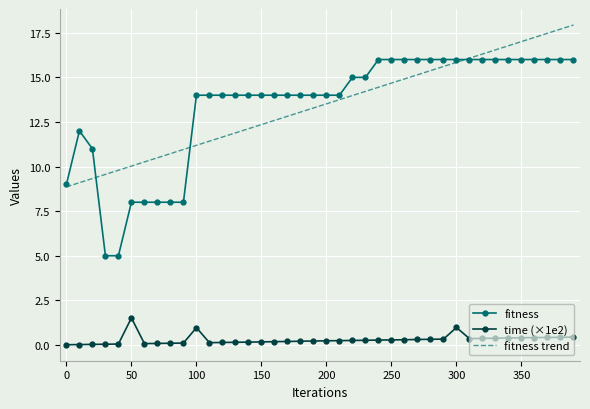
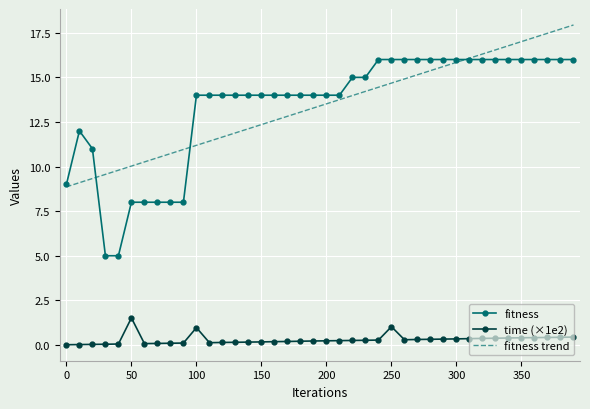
  {
    "time (×1e2)": {
      "0": 0.0,
      "50": 1.5,
      "100": 1.0,
      "150": 0.2,
      "200": 0.2,
-     "250": 0.3,
-     "300": 1.0
+     "250": 1.0,
+     "300": 0.3
    }
  }
